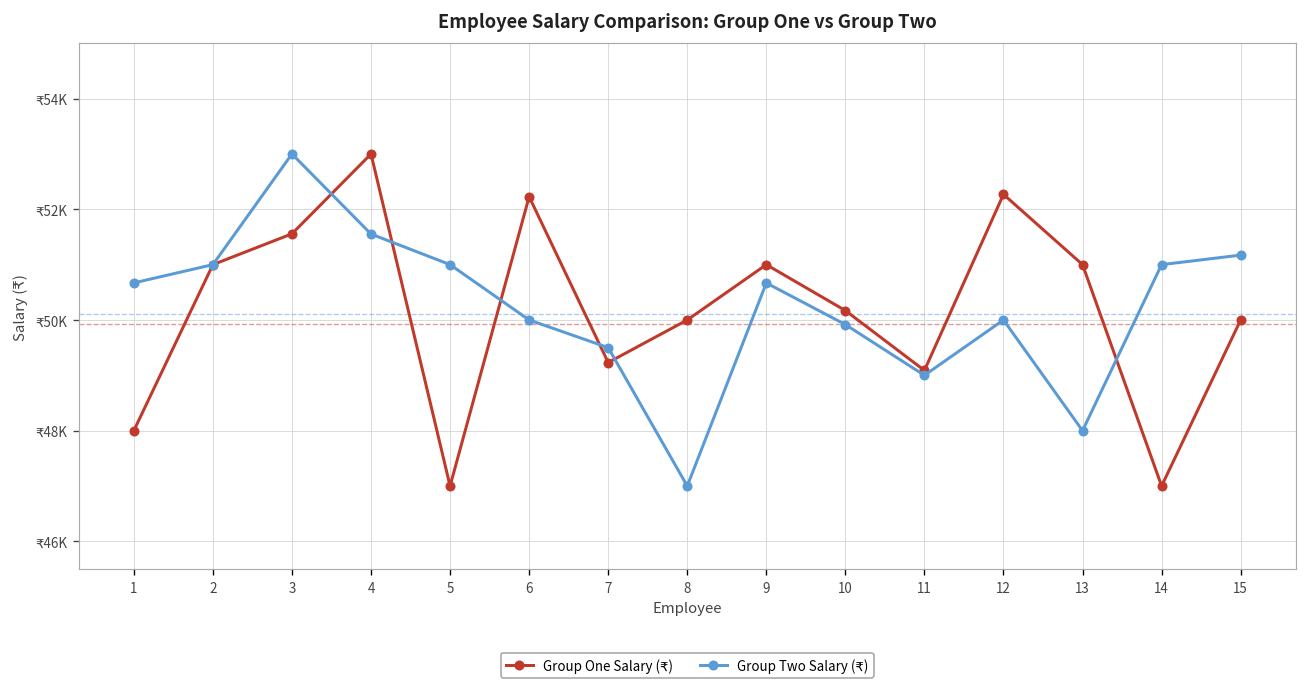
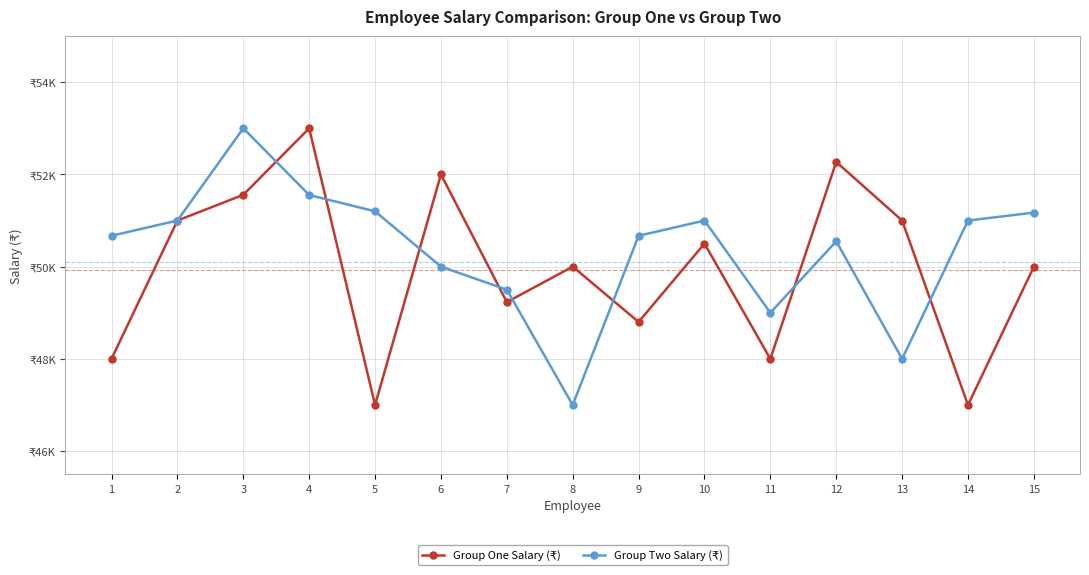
  {
    "Group One Salary (₹)": {
      "1": "₹48000",
      "3": "₹51600",
      "4": "₹53000",
      "5": "₹47000",
-     "6": "₹52200",
+     "6": "₹52000",
      "7": "₹49200",
      "8": "₹50000",
-     "9": "₹51000",
-     "10": "₹50200",
-     "11": "₹49100",
+     "9": "₹48800",
+     "10": "₹50500",
+     "11": "₹48000",
      "12": "₹52300",
      "13": "₹51000",
      "14": "₹47000",
      "15": "₹50000"
    },
    "Group Two Salary (₹)": {
      "1": "₹50700",
      "3": "₹53000",
      "4": "₹51600",
-     "5": "₹51000",
+     "5": "₹51200",
      "6": "₹50000",
      "7": "₹49500",
      "8": "₹47000",
      "9": "₹50700",
-     "10": "₹49900",
+     "10": "₹51000",
      "11": "₹49000",
-     "12": "₹50000",
+     "12": "₹50600",
      "13": "₹48000",
      "14": "₹51000",
      "15": "₹51200"
    }
  }
